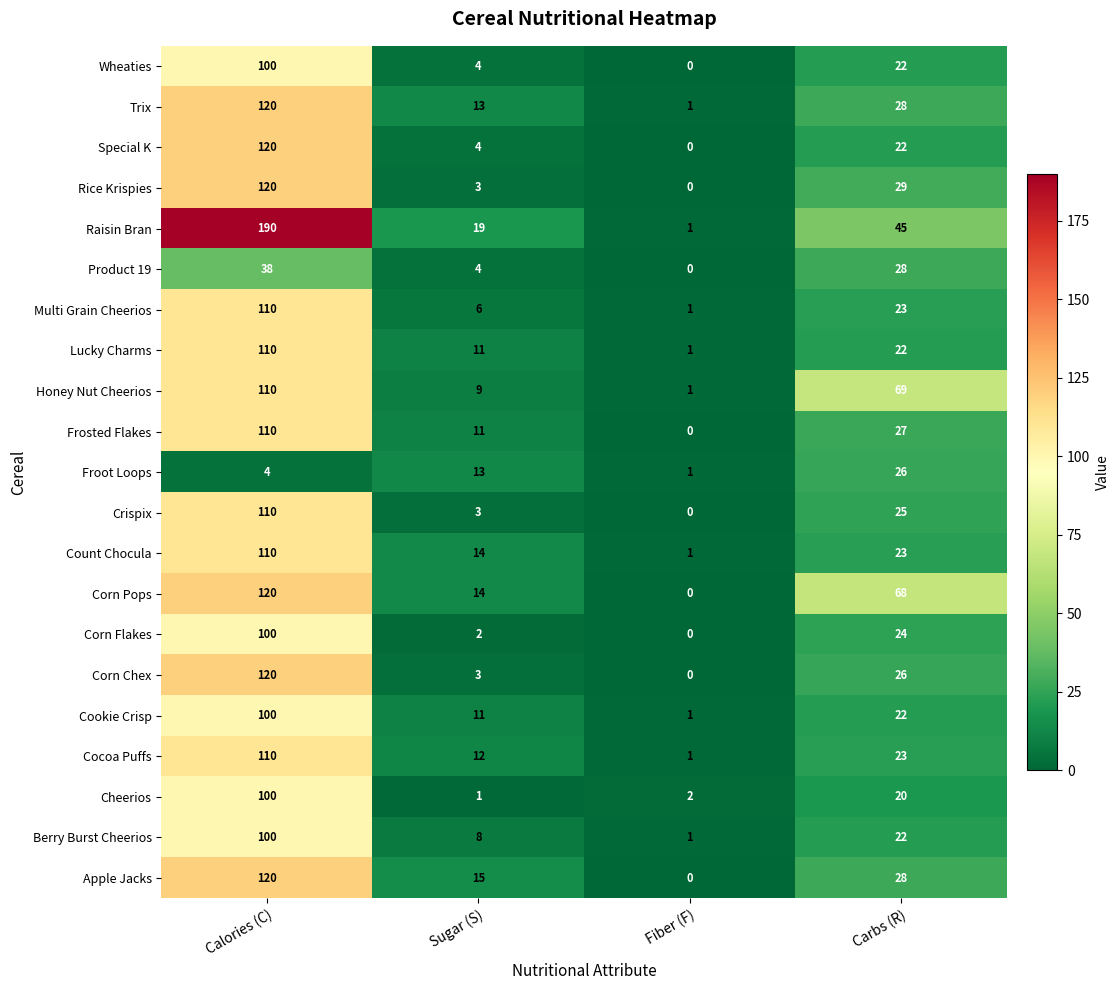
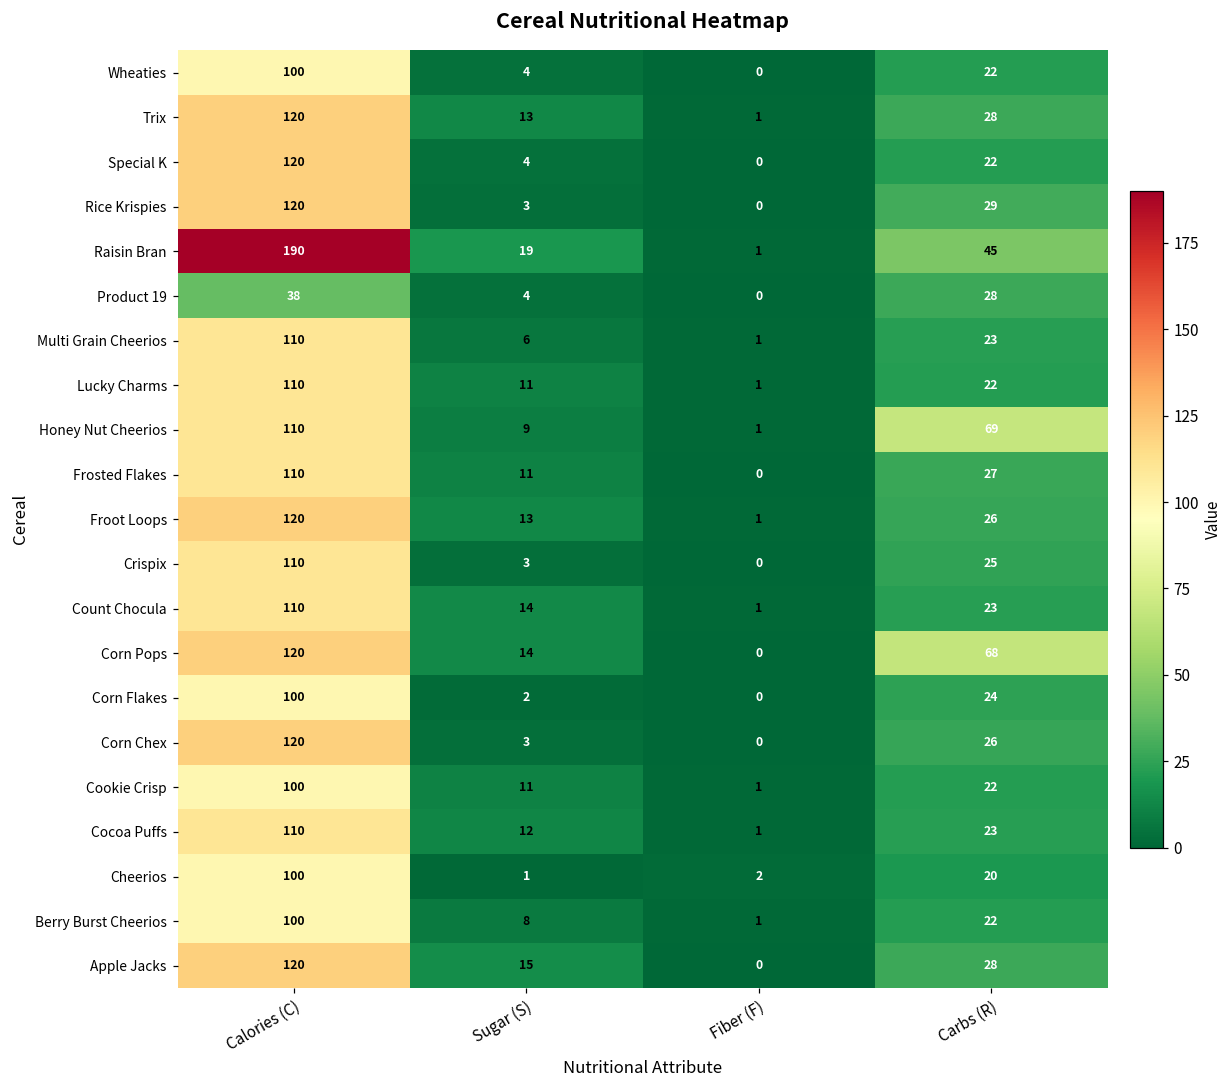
  {
    "Wheaties": {
      "Calories (C)": 100,
      "Sugar (S)": 4,
      "Fiber (F)": 0,
      "Carbs (R)": 22
    },
    "Trix": {
      "Calories (C)": 120,
      "Sugar (S)": 13,
      "Fiber (F)": 1,
      "Carbs (R)": 28
    },
    "Special K": {
      "Calories (C)": 120,
      "Sugar (S)": 4,
      "Fiber (F)": 0,
      "Carbs (R)": 22
    },
    "Rice Krispies": {
      "Calories (C)": 120,
      "Sugar (S)": 3,
      "Fiber (F)": 0,
      "Carbs (R)": 29
    },
    "Raisin Bran": {
      "Calories (C)": 190,
      "Sugar (S)": 19,
      "Fiber (F)": 1,
      "Carbs (R)": 45
    },
    "Product 19": {
      "Calories (C)": 38,
      "Sugar (S)": 4,
      "Fiber (F)": 0,
      "Carbs (R)": 28
    },
    "Multi Grain Cheerios": {
      "Calories (C)": 110,
      "Sugar (S)": 6,
      "Fiber (F)": 1,
      "Carbs (R)": 23
    },
    "Lucky Charms": {
      "Calories (C)": 110,
      "Sugar (S)": 11,
      "Fiber (F)": 1,
      "Carbs (R)": 22
    },
    "Honey Nut Cheerios": {
      "Calories (C)": 110,
      "Sugar (S)": 9,
      "Fiber (F)": 1,
      "Carbs (R)": 69
    },
    "Frosted Flakes": {
      "Calories (C)": 110,
      "Sugar (S)": 11,
      "Fiber (F)": 0,
      "Carbs (R)": 27
    },
    "Froot Loops": {
-     "Calories (C)": 4,
+     "Calories (C)": 120,
      "Sugar (S)": 13,
      "Fiber (F)": 1,
      "Carbs (R)": 26
    },
    "Crispix": {
      "Calories (C)": 110,
      "Sugar (S)": 3,
      "Fiber (F)": 0,
      "Carbs (R)": 25
    },
    "Count Chocula": {
      "Calories (C)": 110,
      "Sugar (S)": 14,
      "Fiber (F)": 1,
      "Carbs (R)": 23
    },
    "Corn Pops": {
      "Calories (C)": 120,
      "Sugar (S)": 14,
      "Fiber (F)": 0,
      "Carbs (R)": 68
    },
    "Corn Flakes": {
      "Calories (C)": 100,
      "Sugar (S)": 2,
      "Fiber (F)": 0,
      "Carbs (R)": 24
    },
    "Corn Chex": {
      "Calories (C)": 120,
      "Sugar (S)": 3,
      "Fiber (F)": 0,
      "Carbs (R)": 26
    },
    "Cookie Crisp": {
      "Calories (C)": 100,
      "Sugar (S)": 11,
      "Fiber (F)": 1,
      "Carbs (R)": 22
    },
    "Cocoa Puffs": {
      "Calories (C)": 110,
      "Sugar (S)": 12,
      "Fiber (F)": 1,
      "Carbs (R)": 23
    },
    "Cheerios": {
      "Calories (C)": 100,
      "Sugar (S)": 1,
      "Fiber (F)": 2,
      "Carbs (R)": 20
    },
    "Berry Burst Cheerios": {
      "Calories (C)": 100,
      "Sugar (S)": 8,
      "Fiber (F)": 1,
      "Carbs (R)": 22
    },
    "Apple Jacks": {
      "Calories (C)": 120,
      "Sugar (S)": 15,
      "Fiber (F)": 0,
      "Carbs (R)": 28
    }
  }
